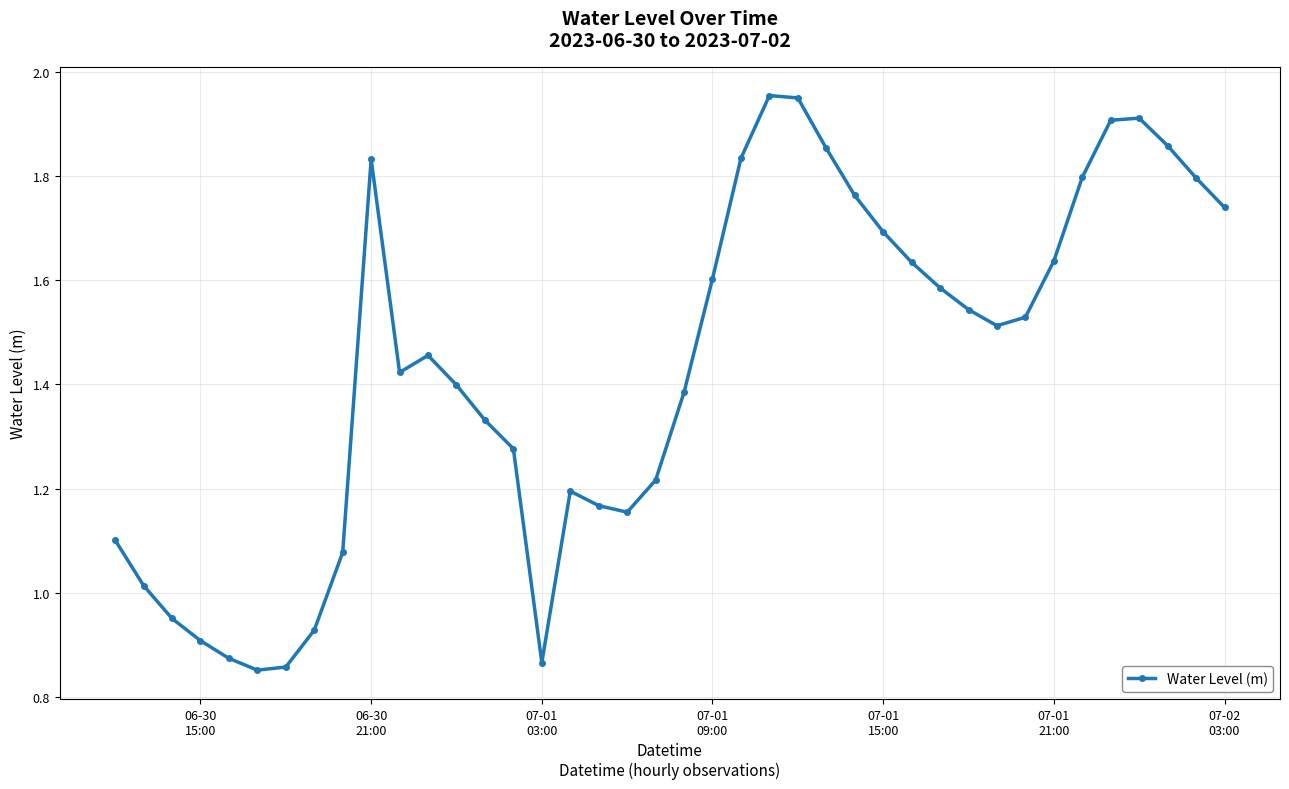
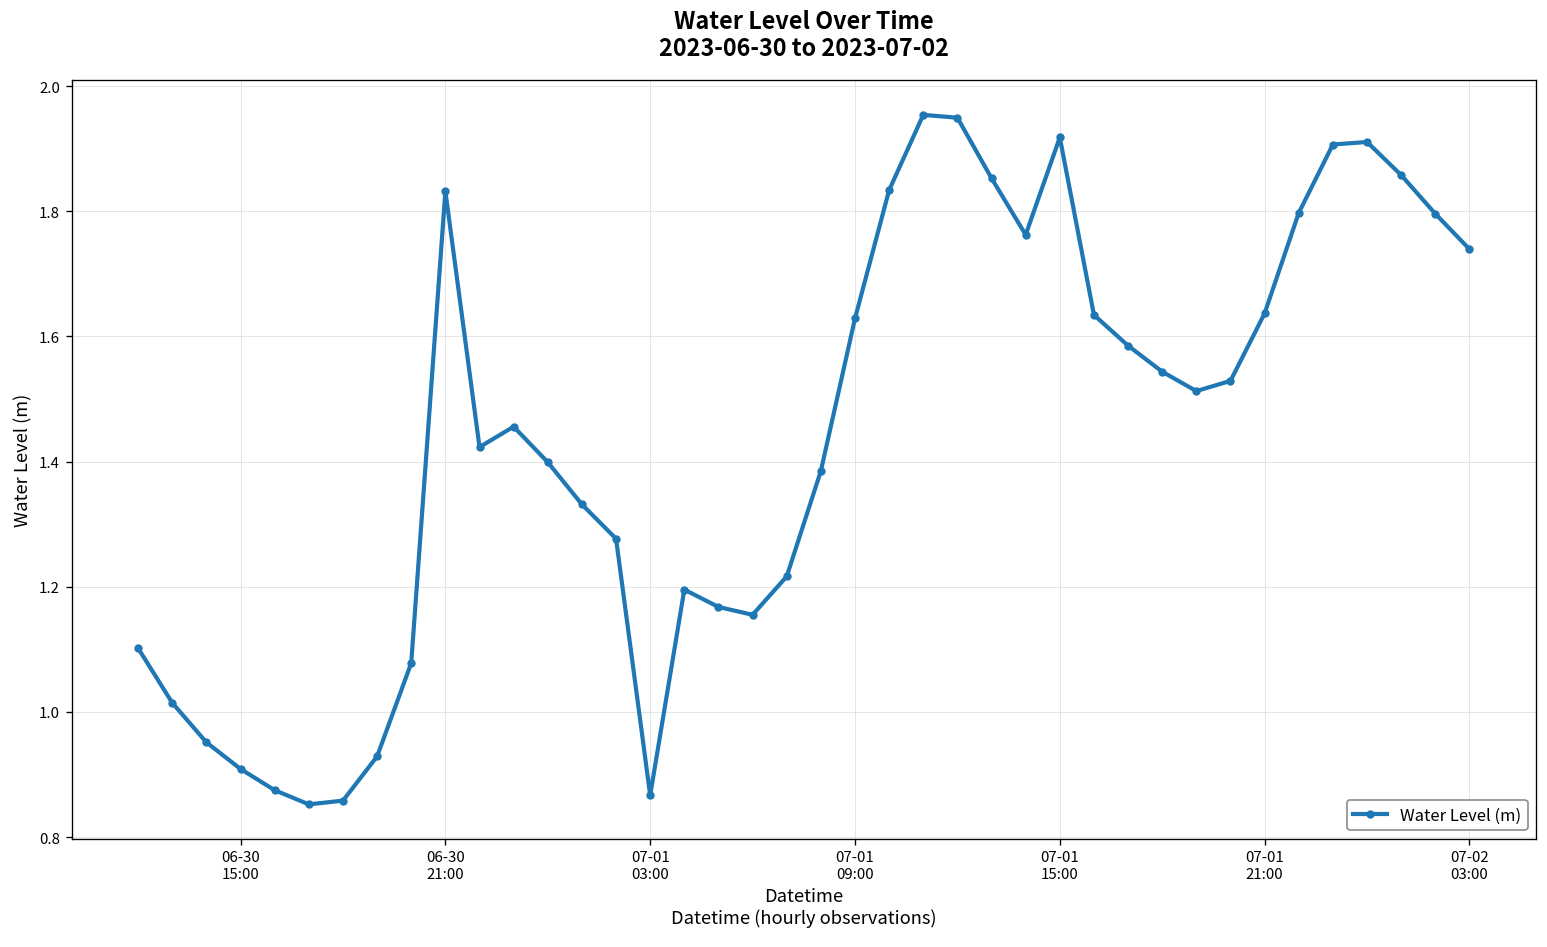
  {
    "06-30 15:00": 0.91,
    "06-30 21:00": 1.83,
    "07-01 03:00": 0.87,
-   "07-01 09:00": 1.60,
-   "07-01 15:00": 1.69,
+   "07-01 09:00": 1.63,
+   "07-01 15:00": 1.92,
    "07-01 21:00": 1.64,
    "07-02 03:00": 1.74
  }
